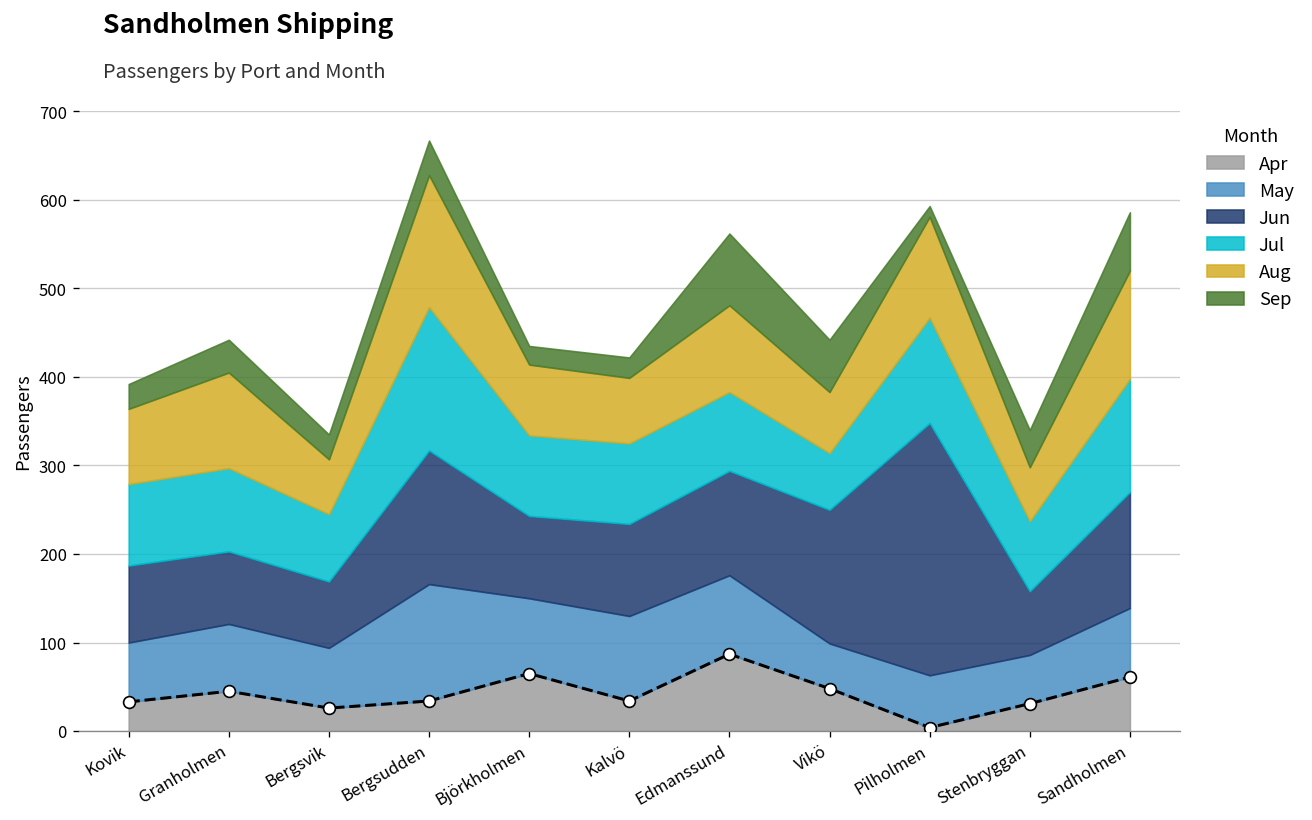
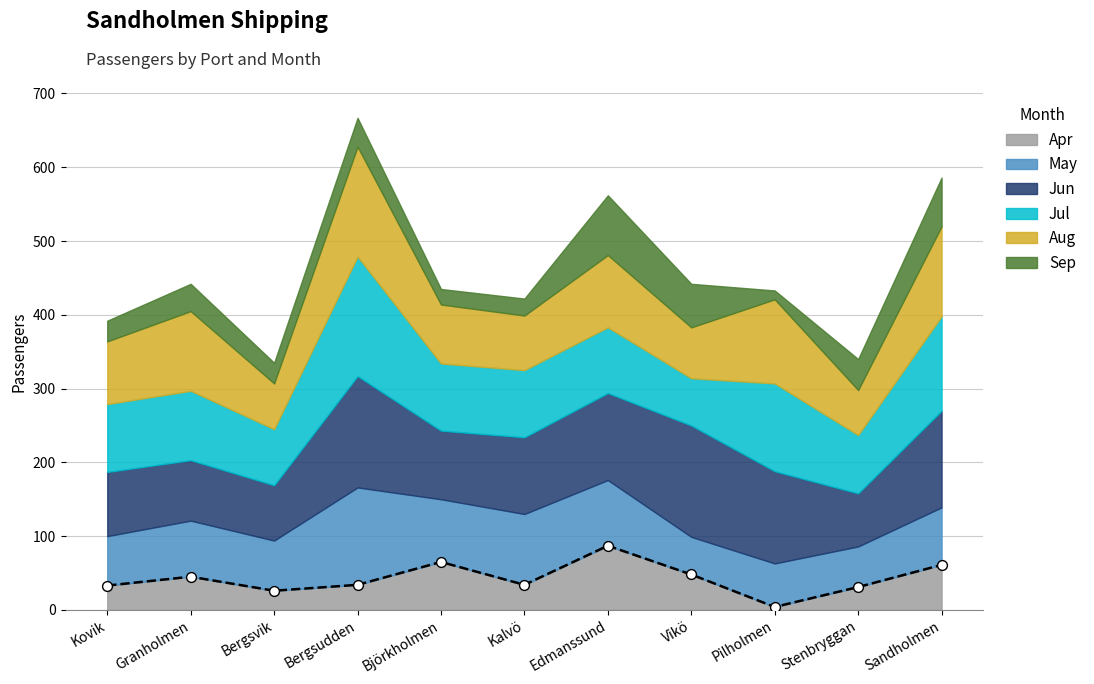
  {
    "Apr": {
      "Kovik": 30,
      "Granholmen": 50,
      "Bergsvik": 30,
      "Bergsudden": 30,
      "Björkholmen": 70,
      "Kalvö": 30,
      "Edmanssund": 90,
      "Vikö": 50,
      "Pilholmen": 0,
      "Stenbryggan": 30,
      "Sandholmen": 60
    },
    "May": {
      "Kovik": 70,
      "Granholmen": 80,
      "Bergsvik": 70,
      "Bergsudden": 130,
      "Björkholmen": 90,
      "Kalvö": 100,
      "Edmanssund": 90,
      "Vikö": 50,
      "Pilholmen": 60,
      "Stenbryggan": 60,
      "Sandholmen": 80
    },
    "Jun": {
      "Kovik": 90,
      "Granholmen": 80,
      "Bergsvik": 80,
      "Bergsudden": 150,
      "Björkholmen": 90,
      "Kalvö": 100,
      "Edmanssund": 120,
      "Vikö": 150,
-     "Pilholmen": 290,
+     "Pilholmen": 130,
      "Stenbryggan": 70,
      "Sandholmen": 130
    },
    "Jul": {
      "Kovik": 90,
      "Granholmen": 90,
      "Bergsvik": 80,
      "Bergsudden": 160,
      "Björkholmen": 90,
      "Kalvö": 90,
      "Edmanssund": 90,
      "Vikö": 60,
      "Pilholmen": 120,
      "Stenbryggan": 80,
      "Sandholmen": 130
    },
    "Aug": {
      "Kovik": 90,
      "Granholmen": 110,
      "Bergsvik": 60,
      "Bergsudden": 150,
      "Björkholmen": 80,
      "Kalvö": 70,
      "Edmanssund": 100,
      "Vikö": 70,
      "Pilholmen": 110,
      "Stenbryggan": 60,
      "Sandholmen": 120
    },
    "Sep": {
      "Kovik": 30,
      "Granholmen": 40,
      "Bergsvik": 30,
      "Bergsudden": 40,
      "Björkholmen": 20,
      "Kalvö": 20,
      "Edmanssund": 80,
      "Vikö": 60,
      "Pilholmen": 10,
      "Stenbryggan": 40,
      "Sandholmen": 70
    }
  }
